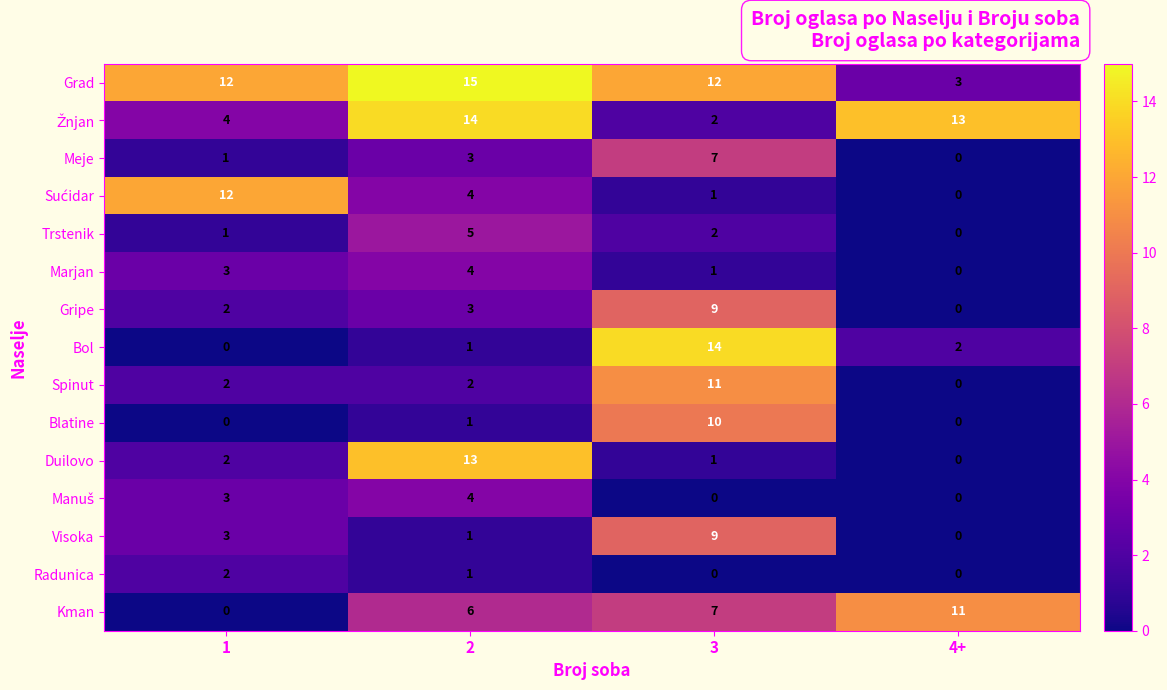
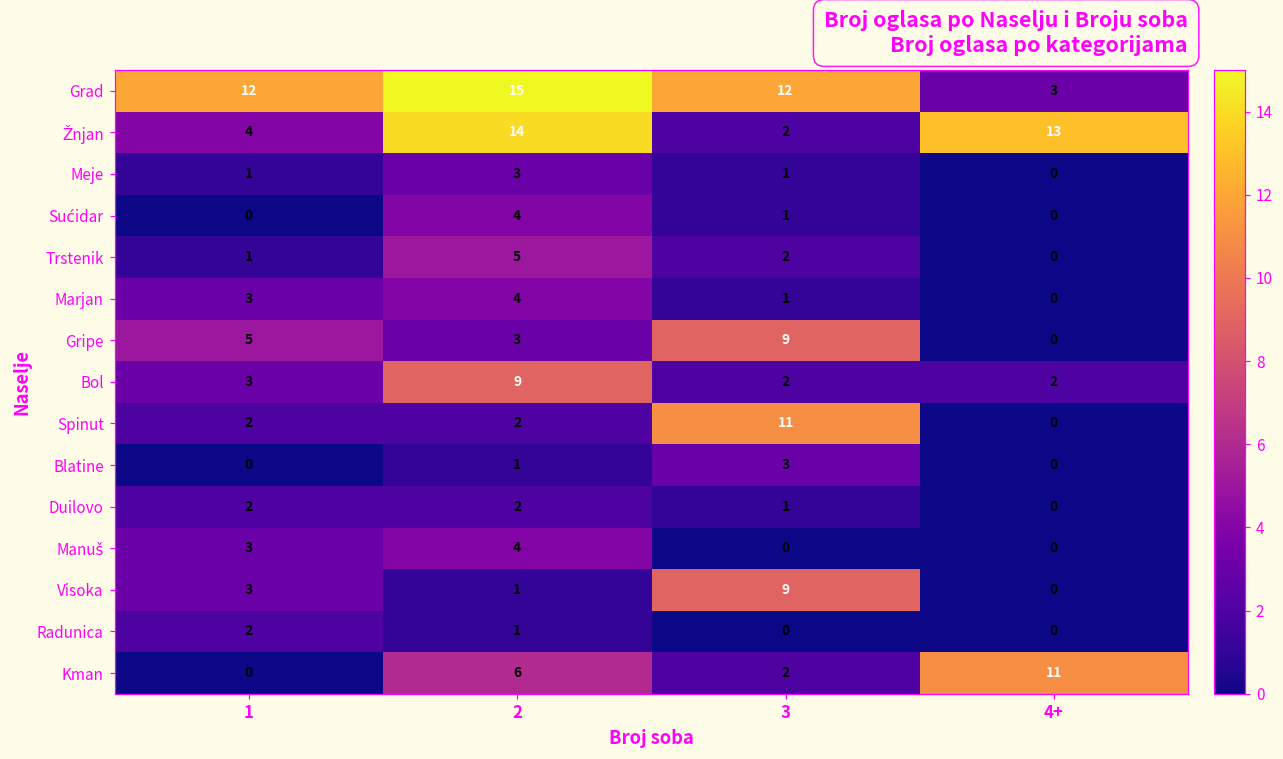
  {
    "Grad": {
      "1": 12,
      "2": 15,
      "3": 12,
      "4+": 3
    },
    "Žnjan": {
      "1": 4,
      "2": 14,
      "3": 2,
      "4+": 13
    },
    "Meje": {
      "1": 1,
      "2": 3,
-     "3": 7,
+     "3": 1,
      "4+": 0
    },
    "Sućidar": {
-     "1": 12,
+     "1": 0,
      "2": 4,
      "3": 1,
      "4+": 0
    },
    "Trstenik": {
      "1": 1,
      "2": 5,
      "3": 2,
      "4+": 0
    },
    "Marjan": {
      "1": 3,
      "2": 4,
      "3": 1,
      "4+": 0
    },
    "Gripe": {
-     "1": 2,
+     "1": 5,
      "2": 3,
      "3": 9,
      "4+": 0
    },
    "Bol": {
-     "1": 0,
-     "2": 1,
-     "3": 14,
+     "1": 3,
+     "2": 9,
+     "3": 2,
      "4+": 2
    },
    "Spinut": {
      "1": 2,
      "2": 2,
      "3": 11,
      "4+": 0
    },
    "Blatine": {
      "1": 0,
      "2": 1,
-     "3": 10,
+     "3": 3,
      "4+": 0
    },
    "Duilovo": {
      "1": 2,
-     "2": 13,
+     "2": 2,
      "3": 1,
      "4+": 0
    },
    "Manuš": {
      "1": 3,
      "2": 4,
      "3": 0,
      "4+": 0
    },
    "Visoka": {
      "1": 3,
      "2": 1,
      "3": 9,
      "4+": 0
    },
    "Radunica": {
      "1": 2,
      "2": 1,
      "3": 0,
      "4+": 0
    },
    "Kman": {
      "1": 0,
      "2": 6,
-     "3": 7,
+     "3": 2,
      "4+": 11
    }
  }
